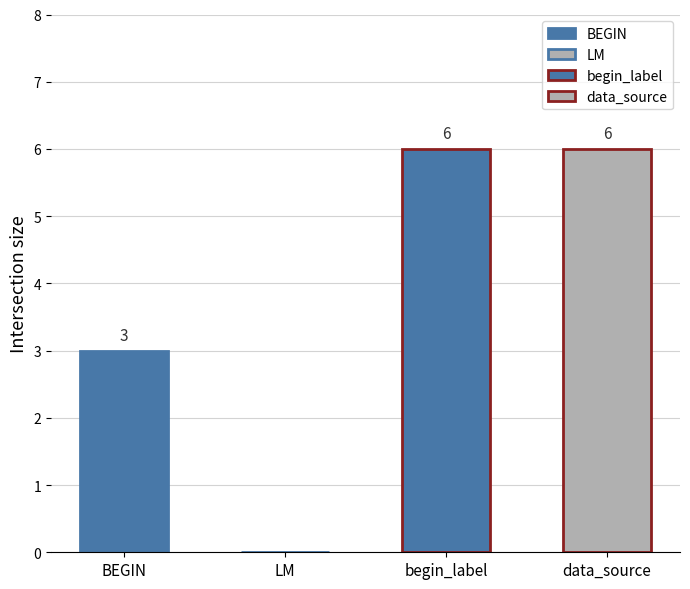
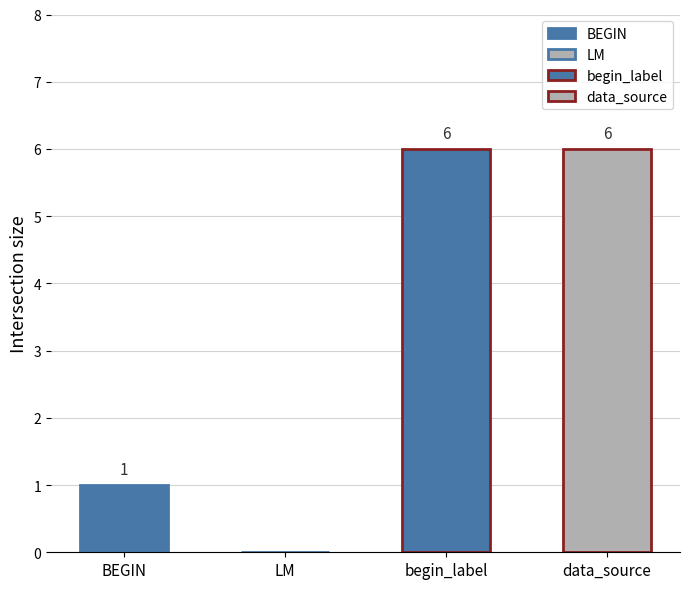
  {
-   "BEGIN": 3,
+   "BEGIN": 1,
    "begin_label": 6,
    "data_source": 6
  }
